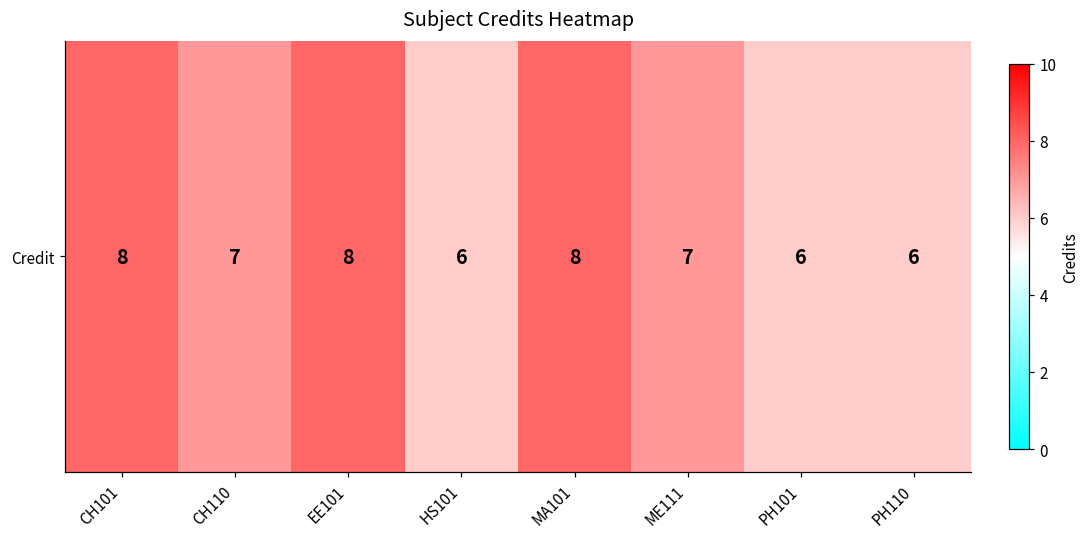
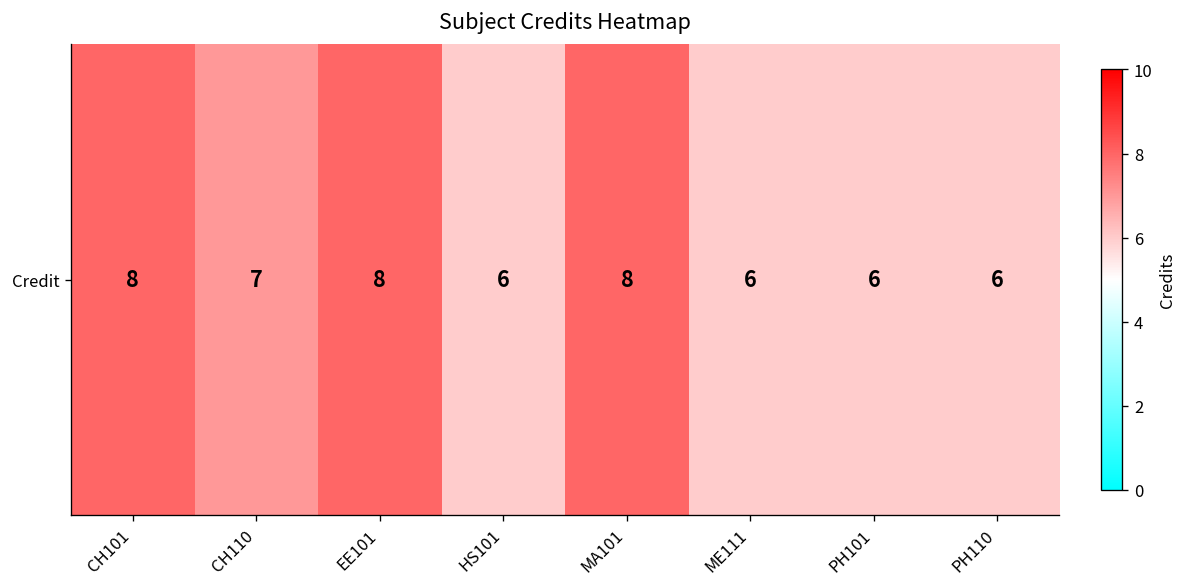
  {
    "Credit": {
      "CH101": 8,
      "CH110": 7,
      "EE101": 8,
      "HS101": 6,
      "MA101": 8,
-     "ME111": 7,
+     "ME111": 6,
      "PH101": 6,
      "PH110": 6
    }
  }
